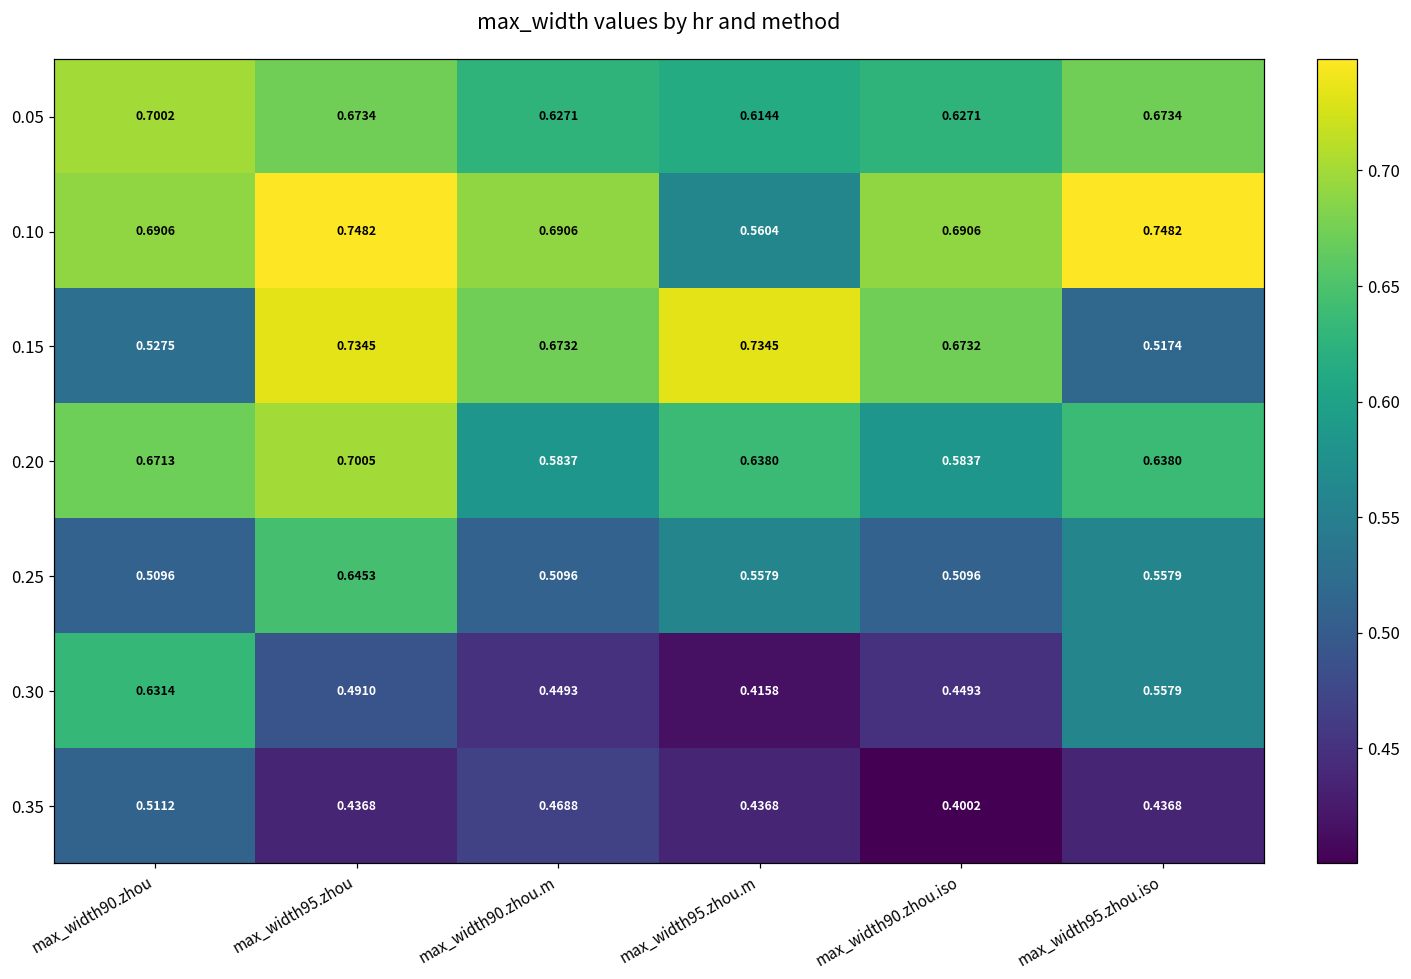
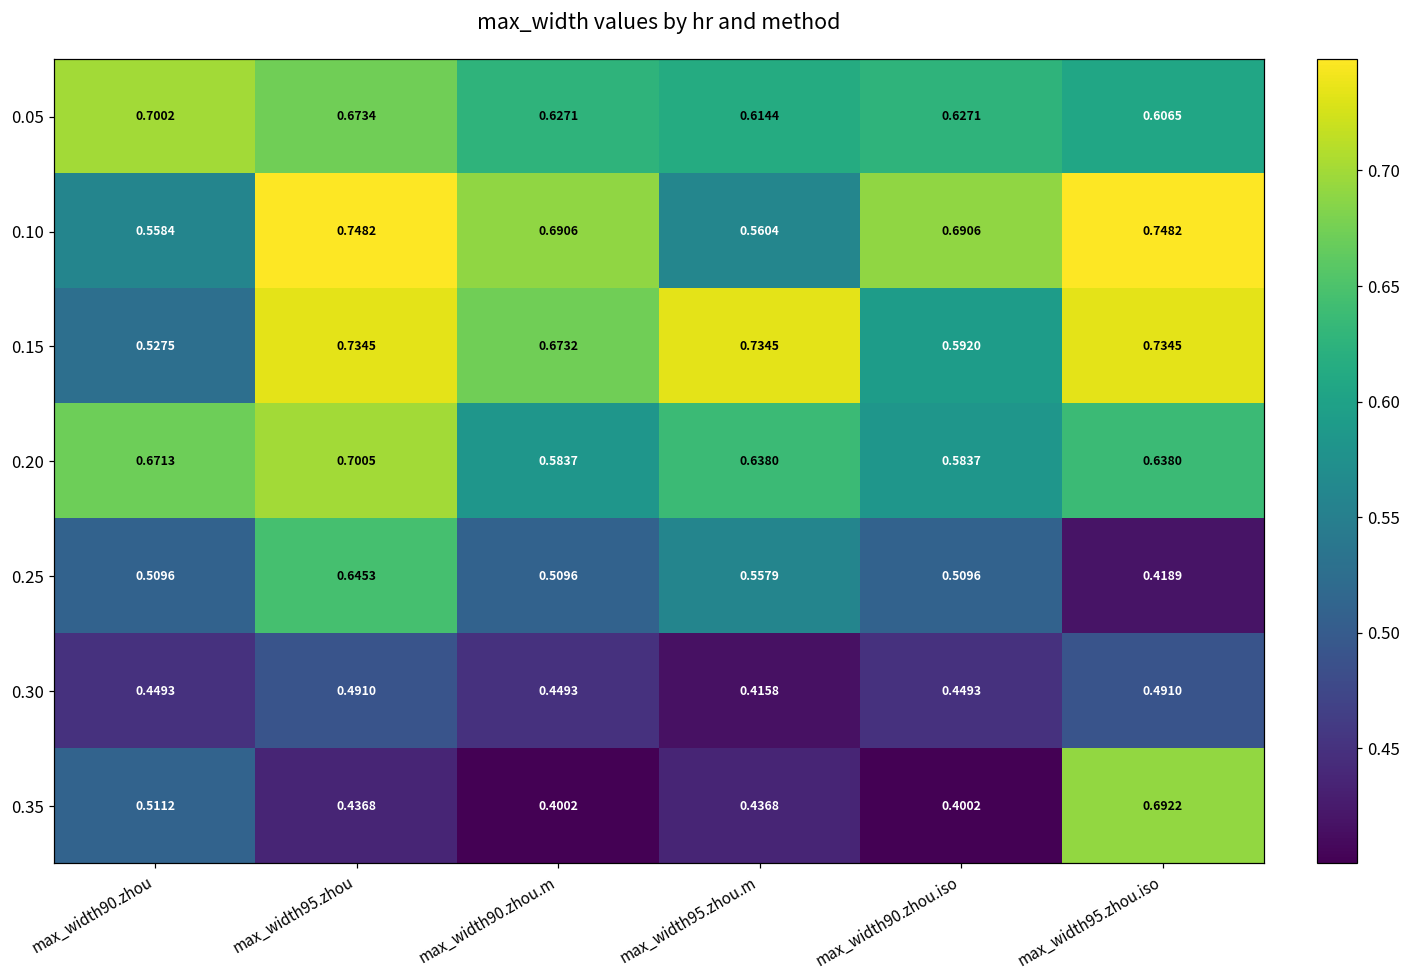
  {
    "0.05": {
      "max_width90.zhou": 0.7002,
      "max_width95.zhou": 0.6734,
      "max_width90.zhou.m": 0.6271,
      "max_width95.zhou.m": 0.6144,
      "max_width90.zhou.iso": 0.6271,
-     "max_width95.zhou.iso": 0.6734
+     "max_width95.zhou.iso": 0.6065
    },
    "0.10": {
-     "max_width90.zhou": 0.6906,
+     "max_width90.zhou": 0.5584,
      "max_width95.zhou": 0.7482,
      "max_width90.zhou.m": 0.6906,
      "max_width95.zhou.m": 0.5604,
      "max_width90.zhou.iso": 0.6906,
      "max_width95.zhou.iso": 0.7482
    },
    "0.15": {
      "max_width90.zhou": 0.5275,
      "max_width95.zhou": 0.7345,
      "max_width90.zhou.m": 0.6732,
      "max_width95.zhou.m": 0.7345,
-     "max_width90.zhou.iso": 0.6732,
-     "max_width95.zhou.iso": 0.5174
+     "max_width90.zhou.iso": 0.5920,
+     "max_width95.zhou.iso": 0.7345
    },
    "0.20": {
      "max_width90.zhou": 0.6713,
      "max_width95.zhou": 0.7005,
      "max_width90.zhou.m": 0.5837,
      "max_width95.zhou.m": 0.6380,
      "max_width90.zhou.iso": 0.5837,
      "max_width95.zhou.iso": 0.6380
    },
    "0.25": {
      "max_width90.zhou": 0.5096,
      "max_width95.zhou": 0.6453,
      "max_width90.zhou.m": 0.5096,
      "max_width95.zhou.m": 0.5579,
      "max_width90.zhou.iso": 0.5096,
-     "max_width95.zhou.iso": 0.5579
+     "max_width95.zhou.iso": 0.4189
    },
    "0.30": {
-     "max_width90.zhou": 0.6314,
+     "max_width90.zhou": 0.4493,
      "max_width95.zhou": 0.4910,
      "max_width90.zhou.m": 0.4493,
      "max_width95.zhou.m": 0.4158,
      "max_width90.zhou.iso": 0.4493,
-     "max_width95.zhou.iso": 0.5579
+     "max_width95.zhou.iso": 0.4910
    },
    "0.35": {
      "max_width90.zhou": 0.5112,
      "max_width95.zhou": 0.4368,
-     "max_width90.zhou.m": 0.4688,
+     "max_width90.zhou.m": 0.4002,
      "max_width95.zhou.m": 0.4368,
      "max_width90.zhou.iso": 0.4002,
-     "max_width95.zhou.iso": 0.4368
+     "max_width95.zhou.iso": 0.6922
    }
  }
